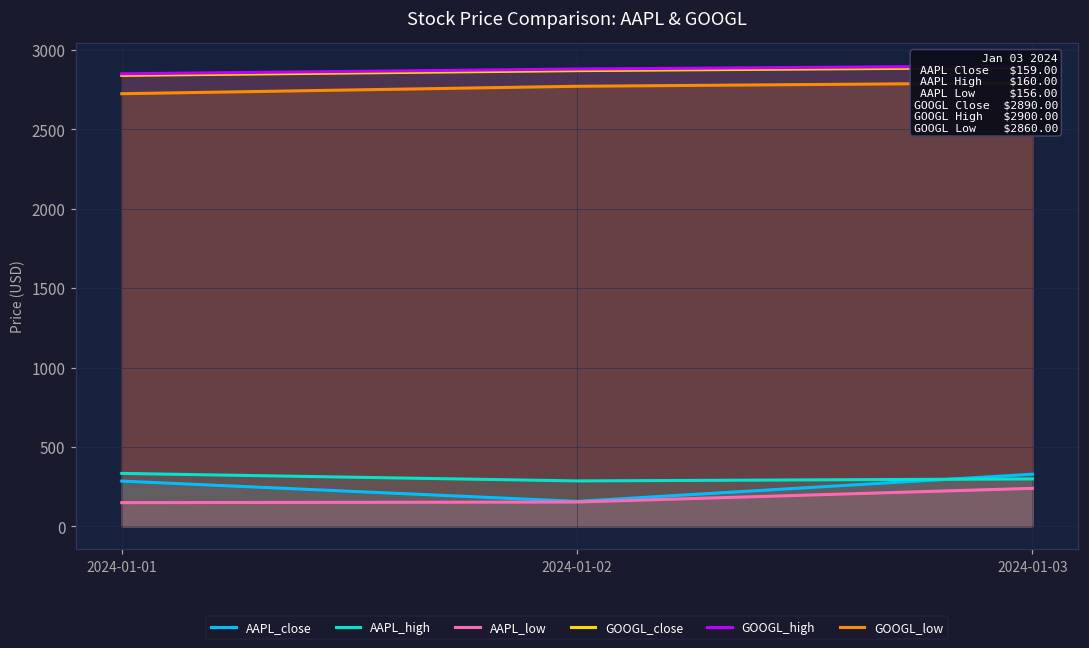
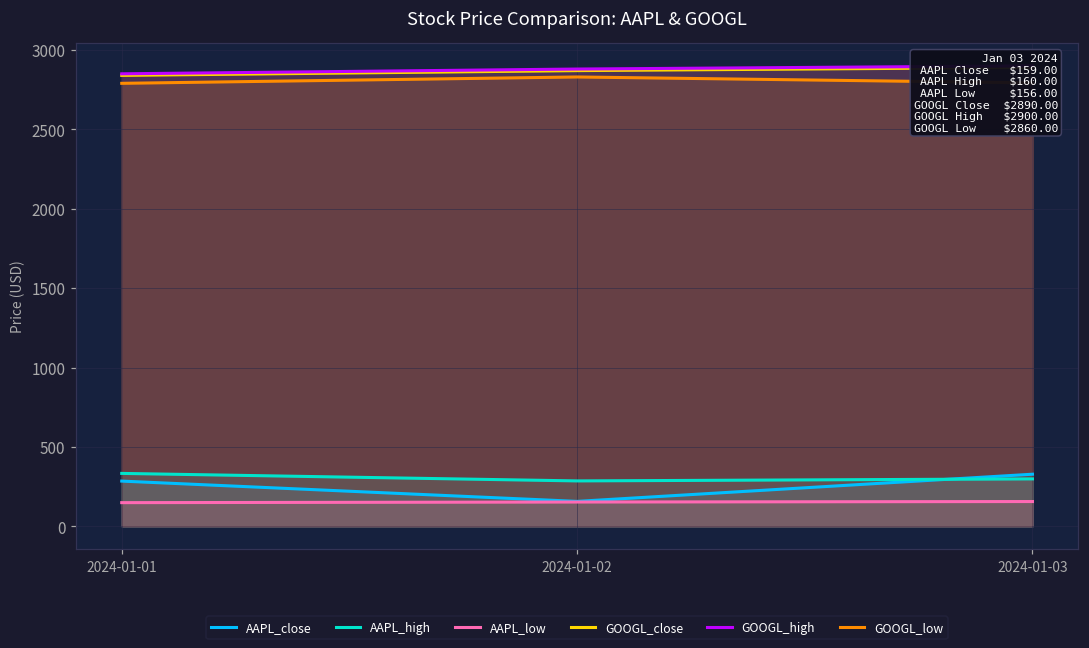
  {
    "AAPL_close": {
      "2024-01-01": 280,
      "2024-01-03": 330
    },
    "AAPL_high": {
      "2024-01-01": 330,
      "2024-01-02": 290,
      "2024-01-03": 300
    },
    "AAPL_low": {
      "2024-01-01": 150,
-     "2024-01-03": 240
+     "2024-01-03": 160
    },
    "GOOGL_low": {
-     "2024-01-01": 2720,
-     "2024-01-02": 2770
+     "2024-01-01": 2790,
+     "2024-01-02": 2830
    }
  }
